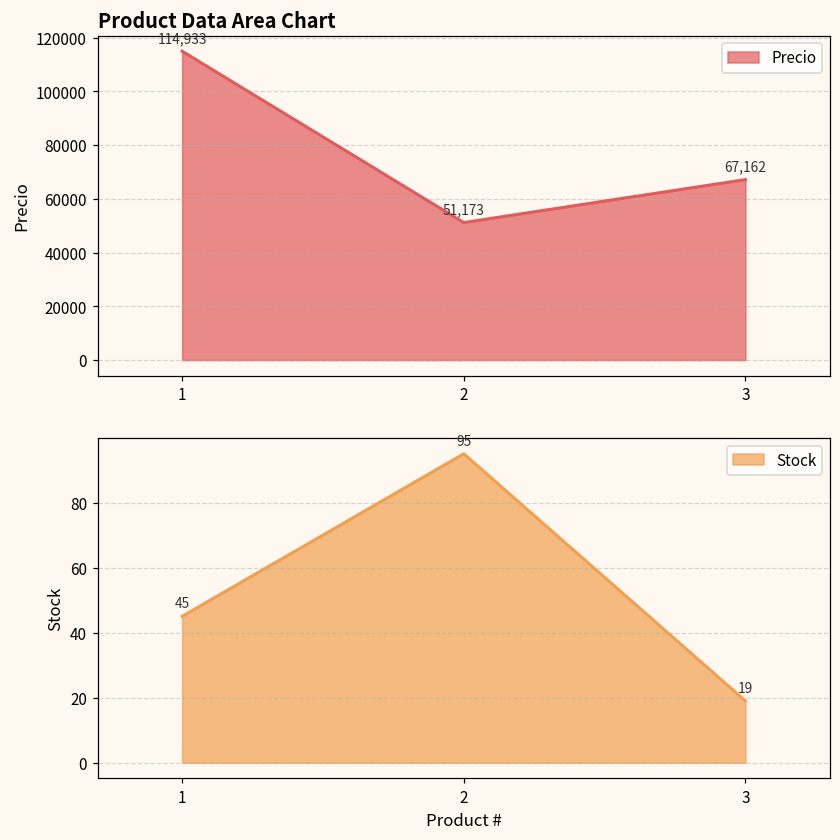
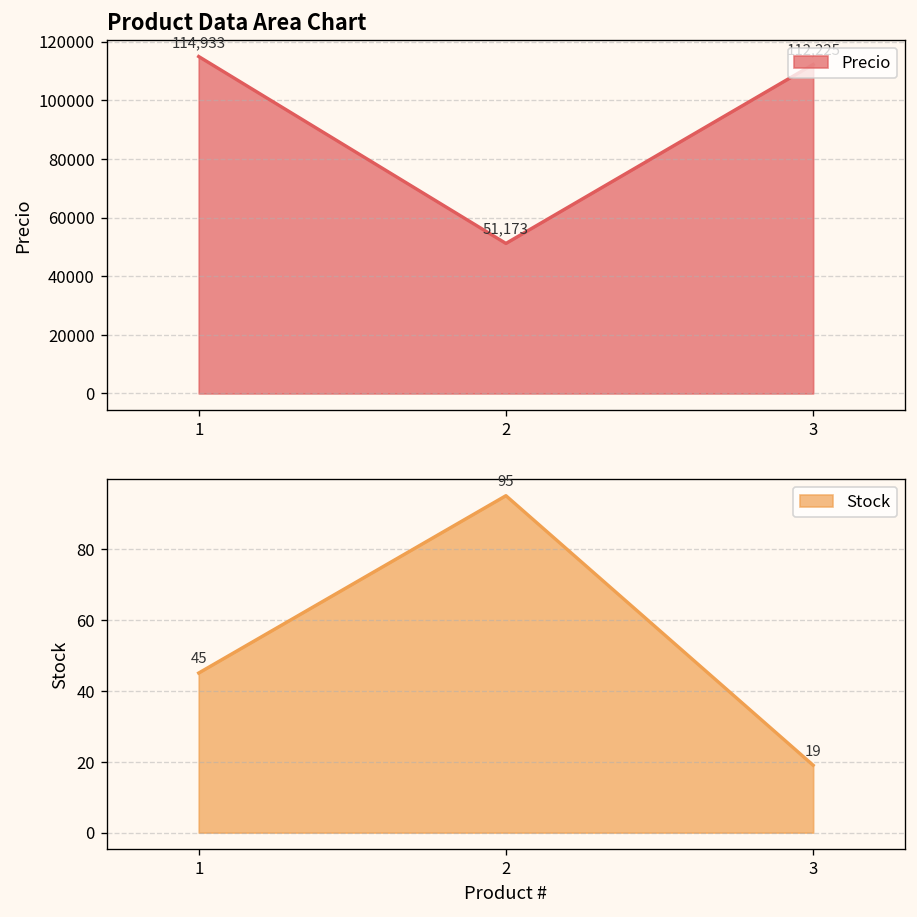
  {
    "Product Data Area Chart": {
      "1": "114,933",
      "2": "51,173",
-     "3": "67,162"
+     "3": "112,225"
    }
  }
